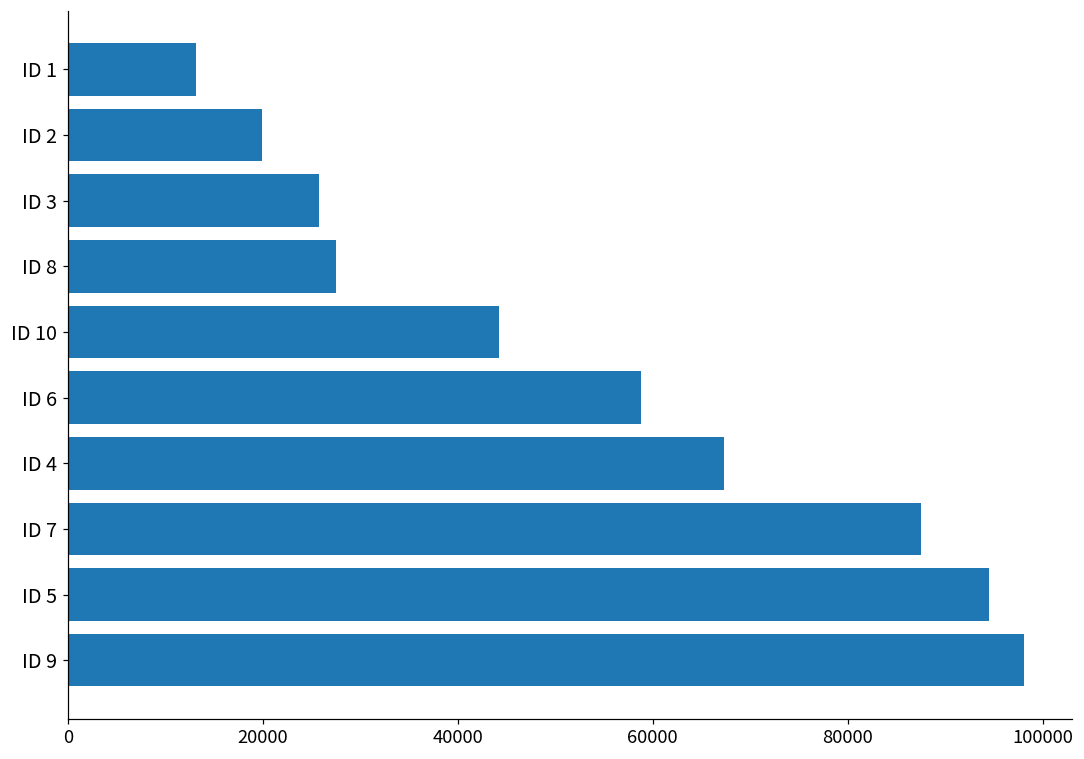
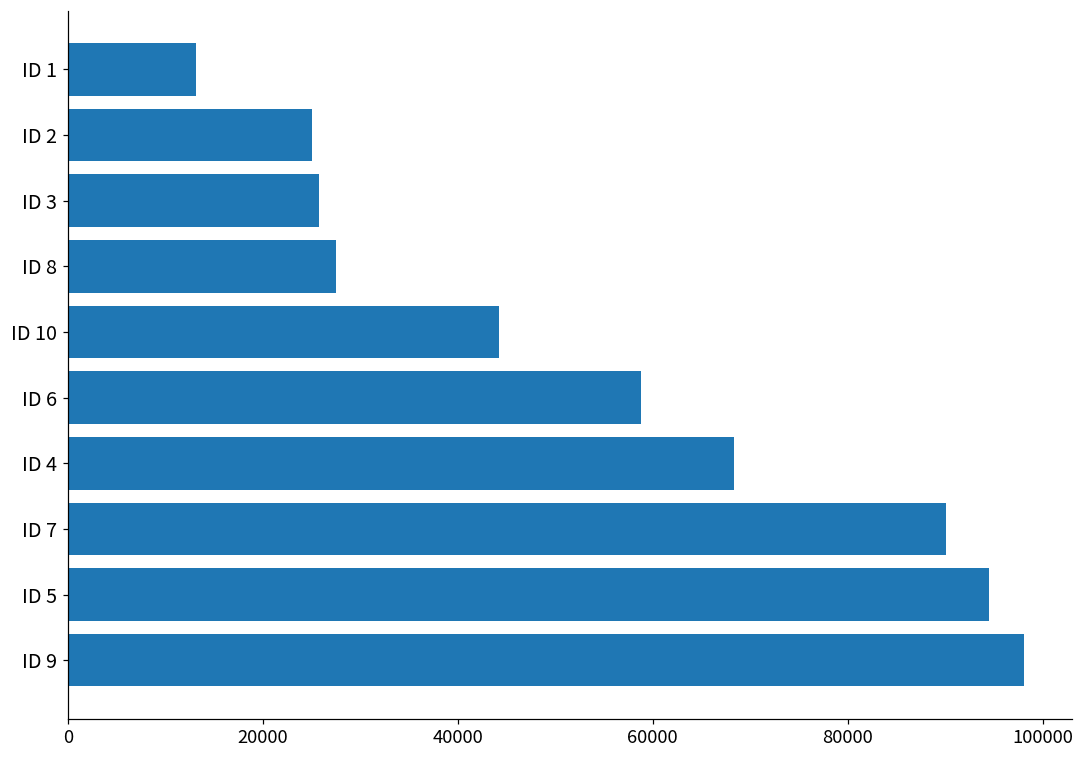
  {
    "ID 1": 13000,
-   "ID 2": 20000,
+   "ID 2": 25000,
    "ID 3": 26000,
    "ID 8": 28000,
    "ID 10": 44000,
    "ID 6": 59000,
-   "ID 4": 67000,
-   "ID 7": 87000,
+   "ID 4": 68000,
+   "ID 7": 90000,
    "ID 5": 95000,
    "ID 9": 98000
  }
